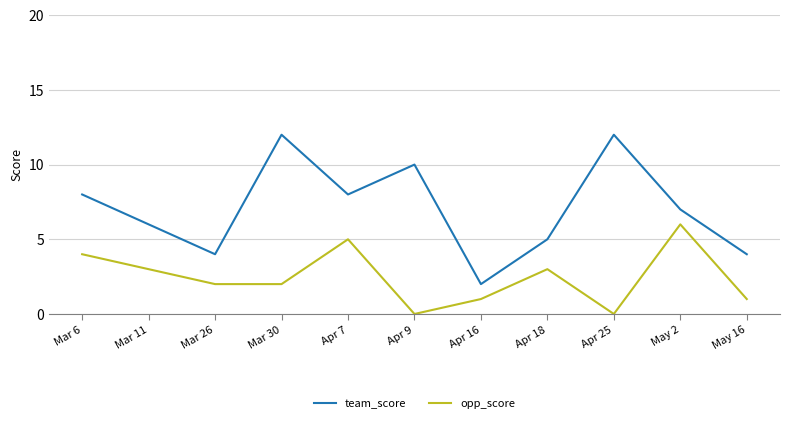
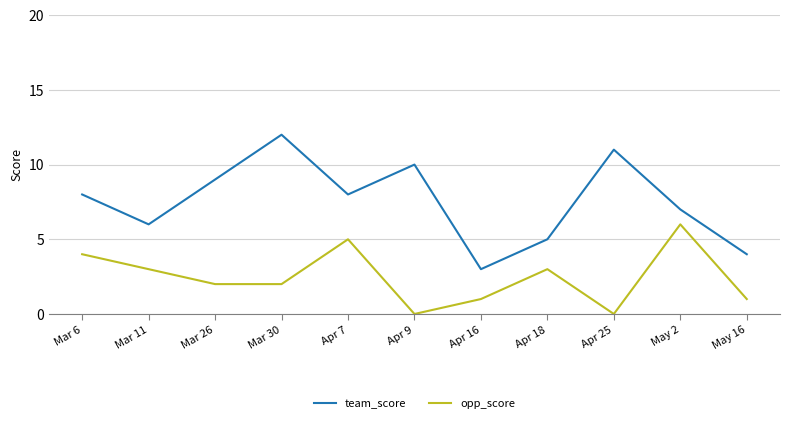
  {
    "team_score": {
      "Mar 6": 8,
      "Mar 11": 6,
-     "Mar 26": 4,
+     "Mar 26": 9,
      "Mar 30": 12,
      "Apr 7": 8,
      "Apr 9": 10,
-     "Apr 16": 2,
+     "Apr 16": 3,
      "Apr 18": 5,
-     "Apr 25": 12,
+     "Apr 25": 11,
      "May 2": 7,
      "May 16": 4
    },
    "opp_score": {
      "Mar 6": 4,
      "Mar 11": 3,
      "Mar 26": 2,
      "Mar 30": 2,
      "Apr 7": 5,
      "Apr 9": 0,
      "Apr 16": 1,
      "Apr 18": 3,
      "Apr 25": 0,
      "May 2": 6,
      "May 16": 1
    }
  }
